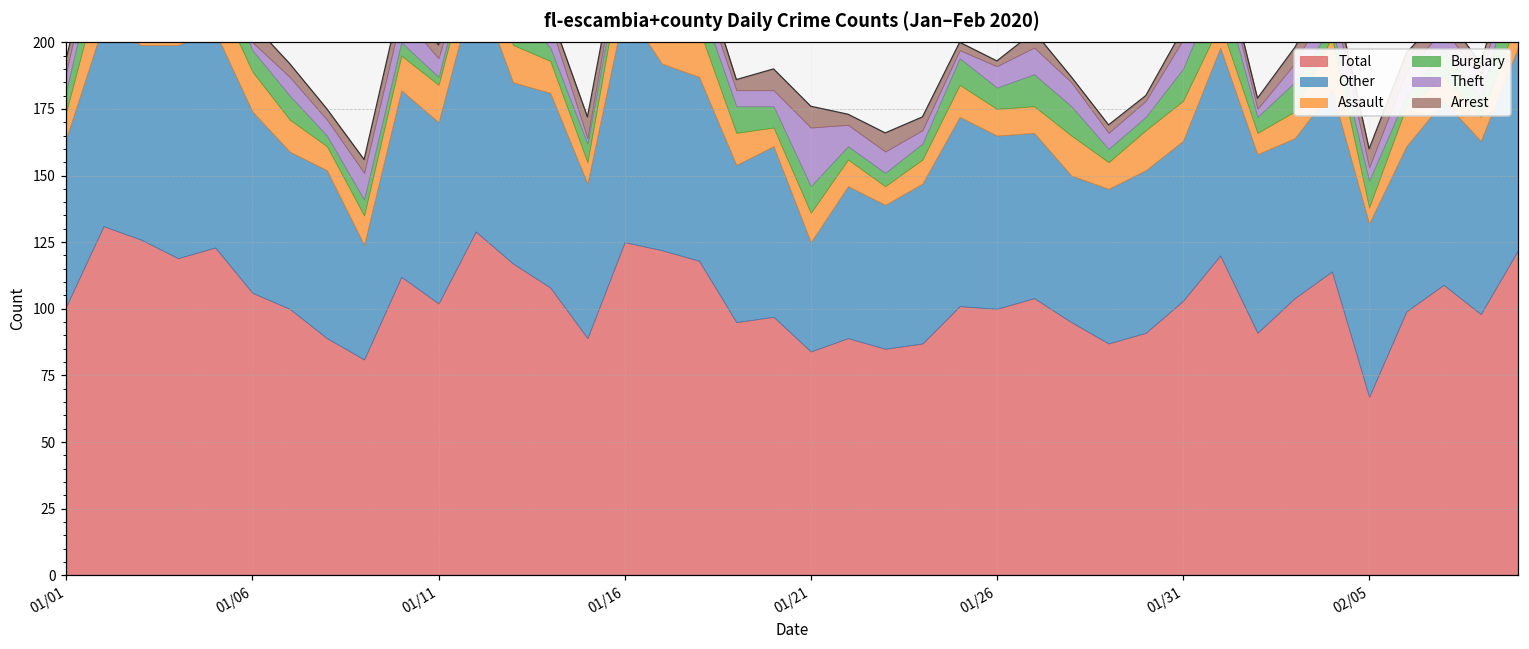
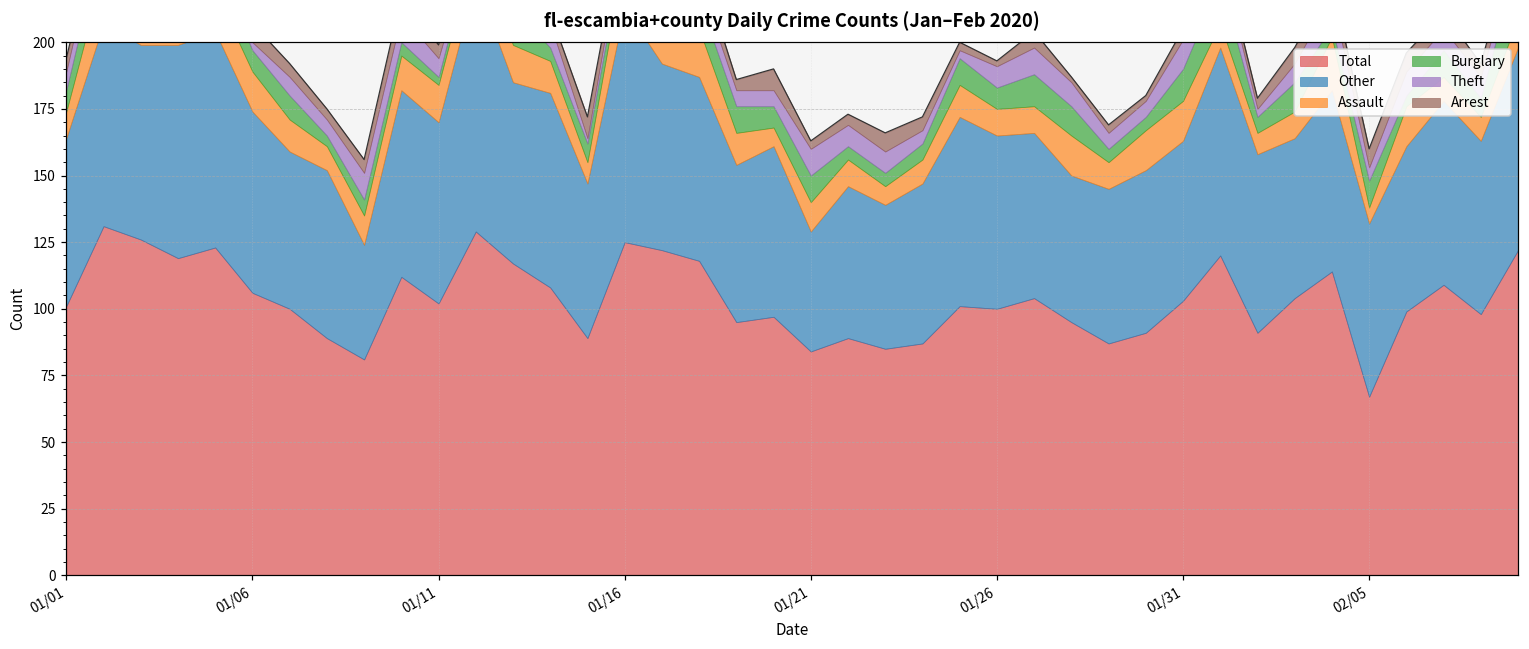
  {
    "Total": {
      "01/01": 101,
      "01/06": 106,
      "01/11": 102,
      "01/16": 125,
      "01/21": 84,
      "01/26": 100,
      "01/31": 103,
      "02/05": 67
    },
    "Other": {
      "01/01": 63,
      "01/06": 68,
      "01/11": 68,
-     "01/21": 41,
+     "01/21": 45,
      "01/26": 65,
      "01/31": 60,
      "02/05": 65
    },
    "Assault": {
      "01/01": 10,
      "01/06": 15,
      "01/11": 14,
      "01/21": 11,
      "01/26": 10,
      "01/31": 15,
      "02/05": 6
    },
    "Burglary": {
      "01/01": 8,
      "01/06": 8,
      "01/11": 3,
      "01/21": 10,
      "01/26": 8,
      "01/31": 12,
      "02/05": 10
    },
    "Theft": {
      "01/01": 7,
      "01/06": 3,
      "01/11": 7,
-     "01/21": 22,
+     "01/21": 10,
      "01/26": 8,
      "02/05": 5
    },
    "Arrest": {
      "01/01": 5,
      "01/11": 5,
-     "01/21": 8,
+     "01/21": 3,
      "01/26": 2,
      "02/05": 7
    }
  }
